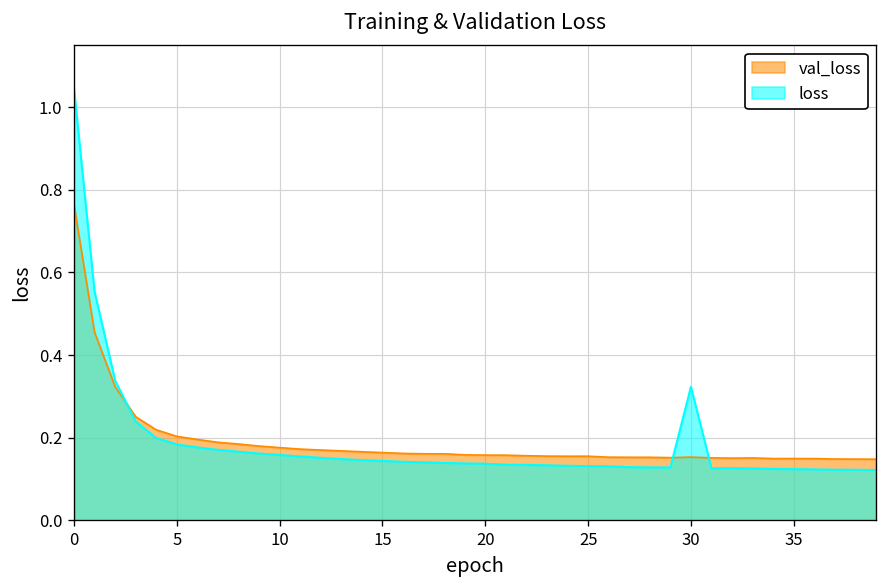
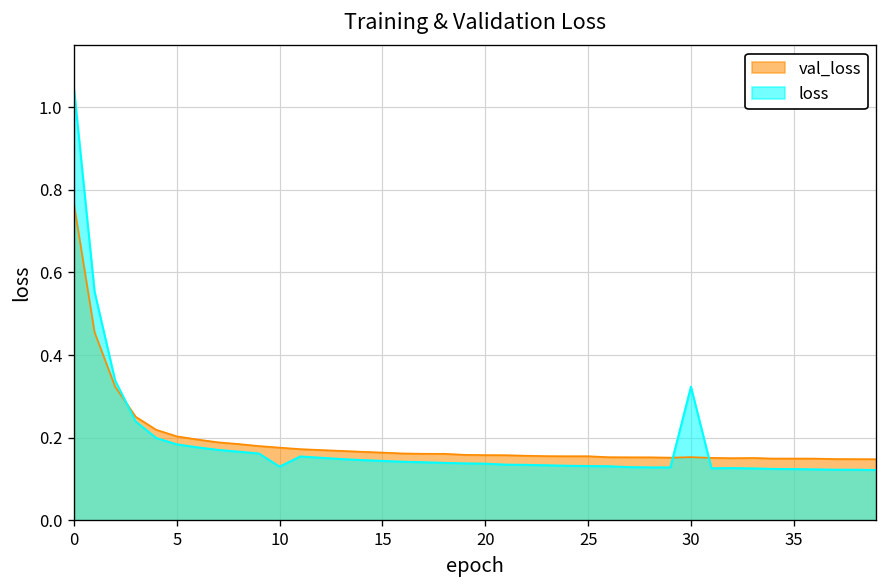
  {
    "val_loss": {
      "0": 0.76,
      "5": 0.20,
      "10": 0.18,
      "15": 0.16,
      "20": 0.16,
      "25": 0.16,
      "30": 0.15,
      "35": 0.15
    },
    "loss": {
      "0": 1.04,
      "5": 0.18,
-     "10": 0.16,
+     "10": 0.13,
      "15": 0.14,
      "20": 0.14,
      "25": 0.13,
      "30": 0.32,
      "35": 0.12
    }
  }
